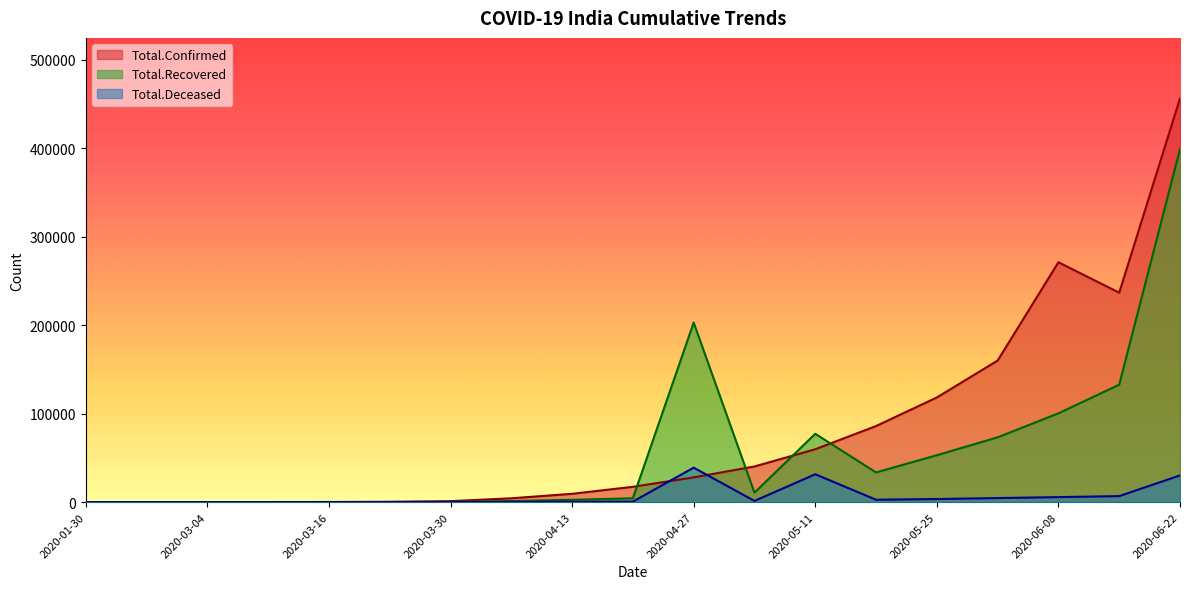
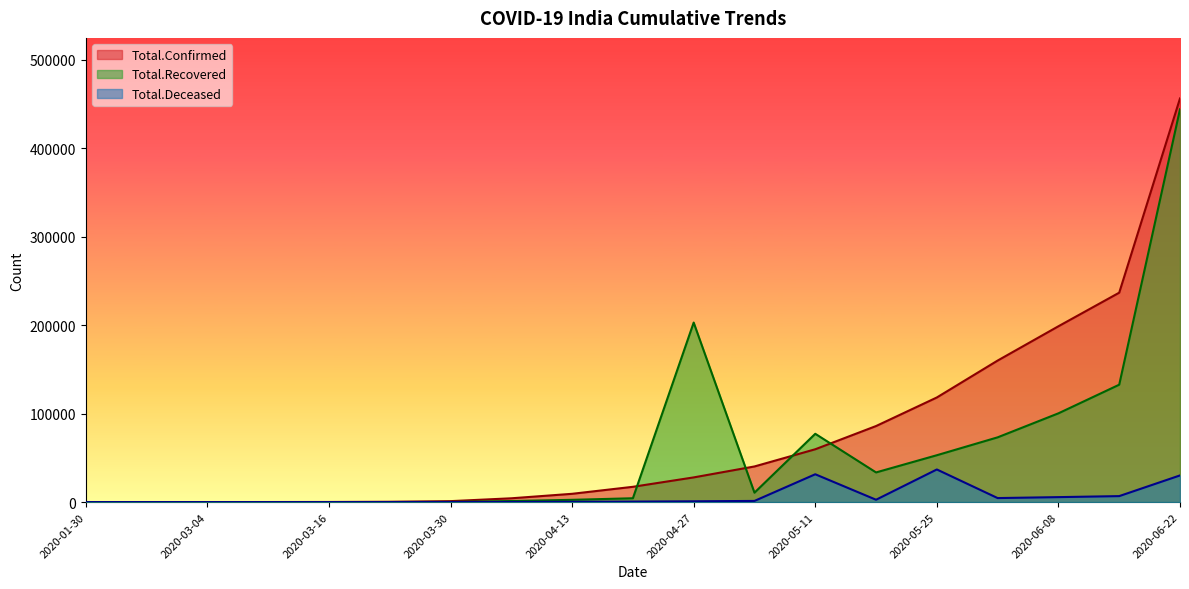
  {
    "Total.Confirmed": {
      "2020-04-13": 10000,
      "2020-04-27": 30000,
      "2020-05-11": 60000,
      "2020-05-25": 120000,
-     "2020-06-08": 270000,
+     "2020-06-08": 200000,
      "2020-06-22": 460000
    },
    "Total.Recovered": {
      "2020-04-27": 200000,
      "2020-05-11": 80000,
      "2020-05-25": 50000,
      "2020-06-08": 100000,
-     "2020-06-22": 400000
+     "2020-06-22": 440000
    },
    "Total.Deceased": {
-     "2020-04-27": 40000,
+     "2020-04-27": 0,
      "2020-05-11": 30000,
-     "2020-05-25": 0,
+     "2020-05-25": 40000,
      "2020-06-08": 10000,
      "2020-06-22": 30000
    }
  }
